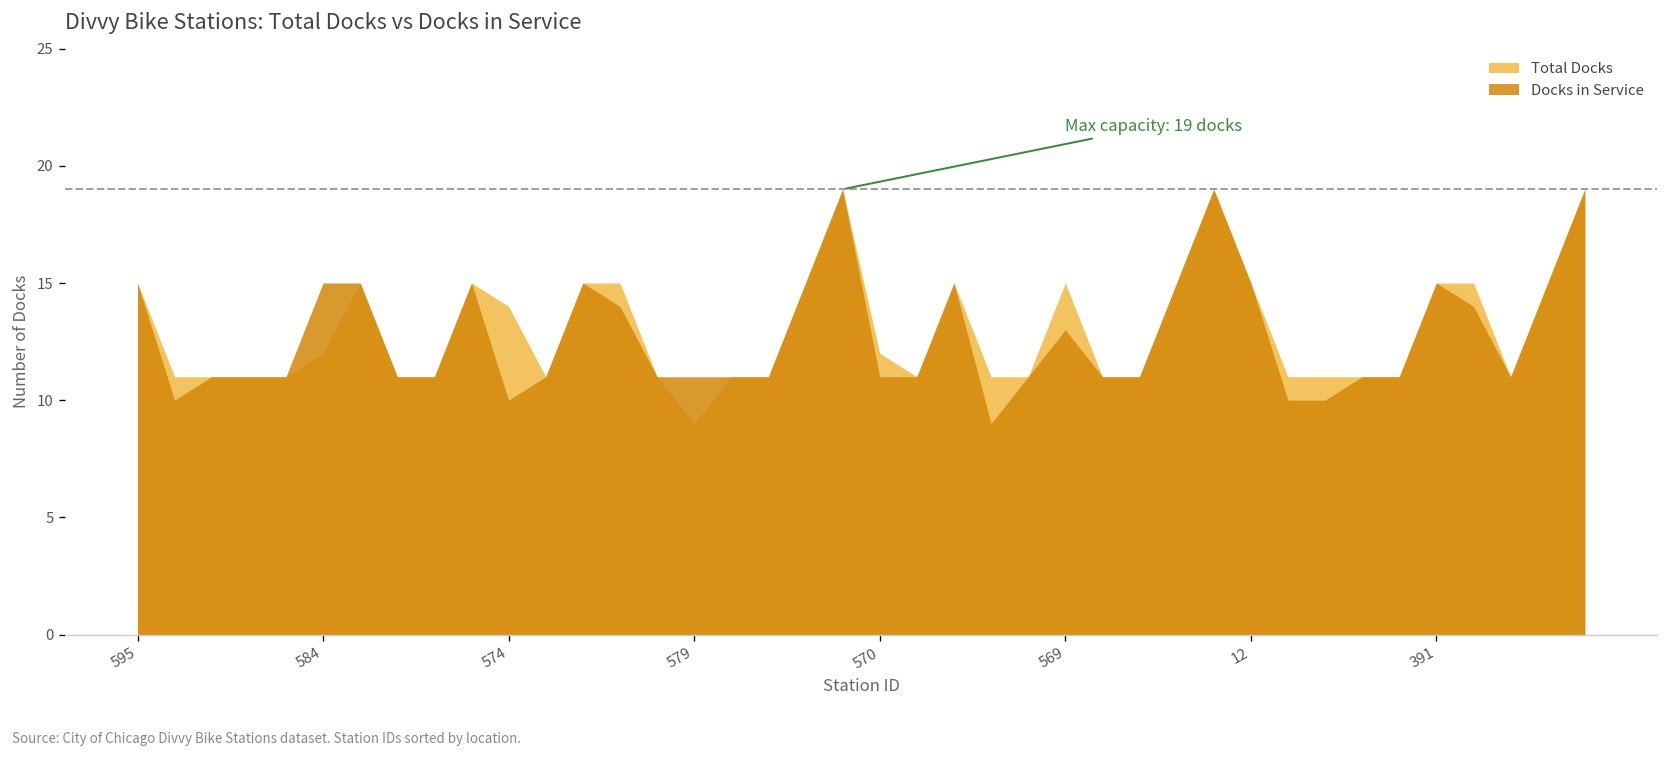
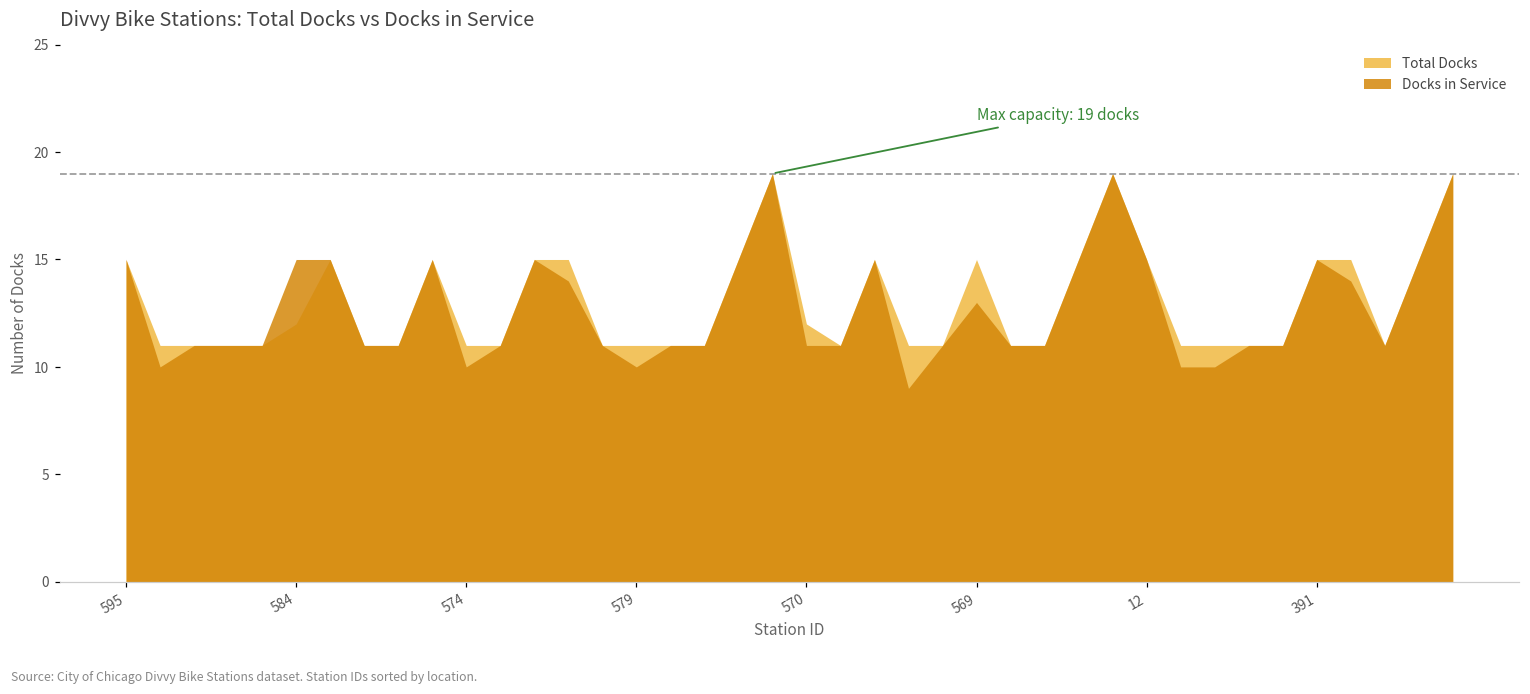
  {
    "Total Docks": {
      "584": 12,
-     "574": 14,
-     "579": 9,
+     "574": 11,
+     "579": 11,
      "570": 12,
      "569": 15
    },
    "Docks in Service": {
      "584": 15,
      "574": 10,
-     "579": 11,
+     "579": 10,
      "570": 11,
      "569": 13
    }
  }
